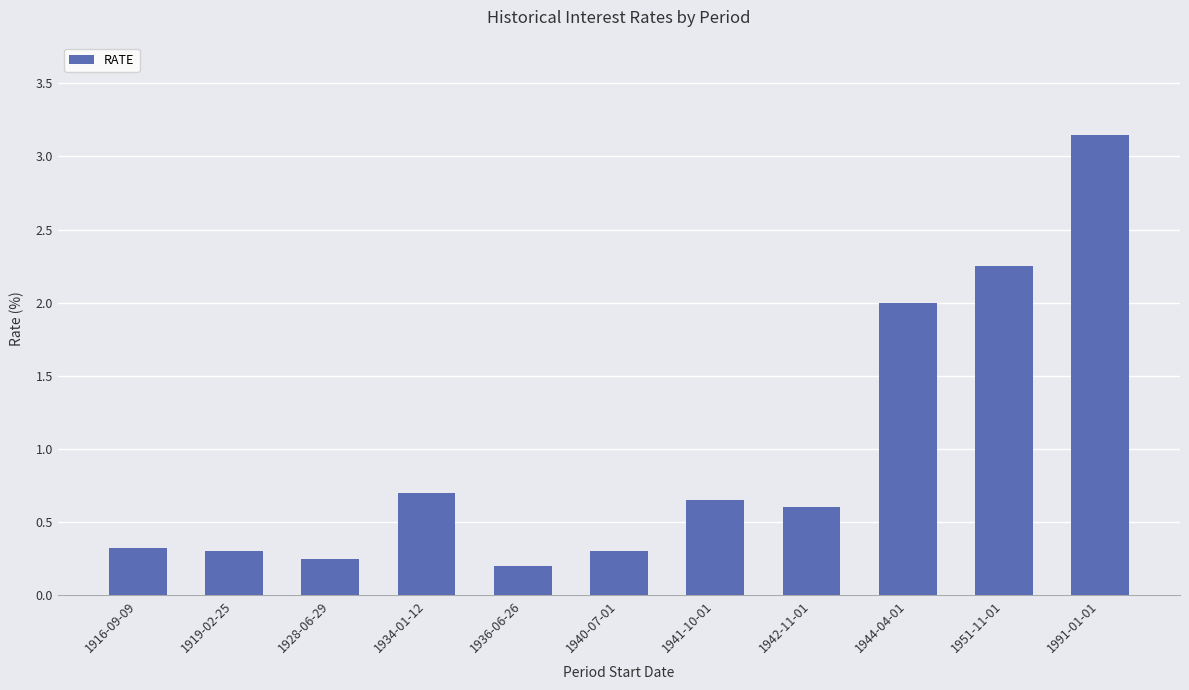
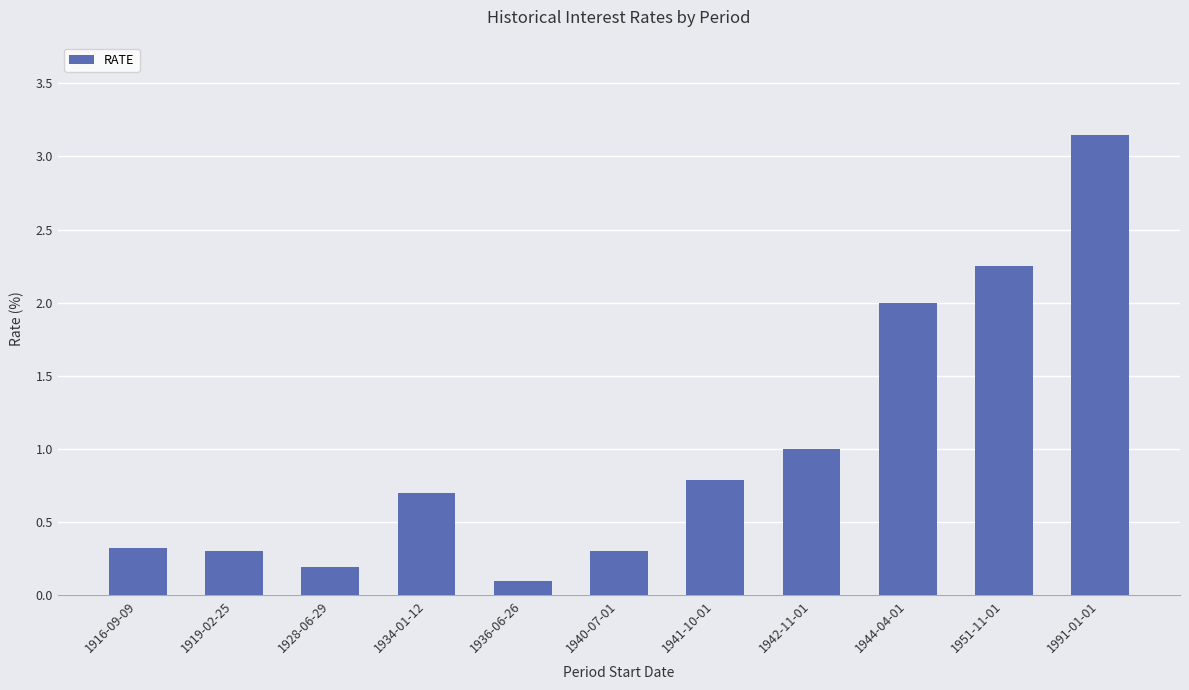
  {
    "1916-09-09": 0.32,
    "1919-02-25": 0.30,
-   "1928-06-29": 0.25,
+   "1928-06-29": 0.19,
    "1934-01-12": 0.70,
-   "1936-06-26": 0.2,
+   "1936-06-26": 0.1,
    "1940-07-01": 0.30,
-   "1941-10-01": 0.65,
-   "1942-11-01": 0.6,
+   "1941-10-01": 0.79,
+   "1942-11-01": 1.0,
    "1944-04-01": 2.00,
    "1951-11-01": 2.25,
    "1991-01-01": 3.15
  }
